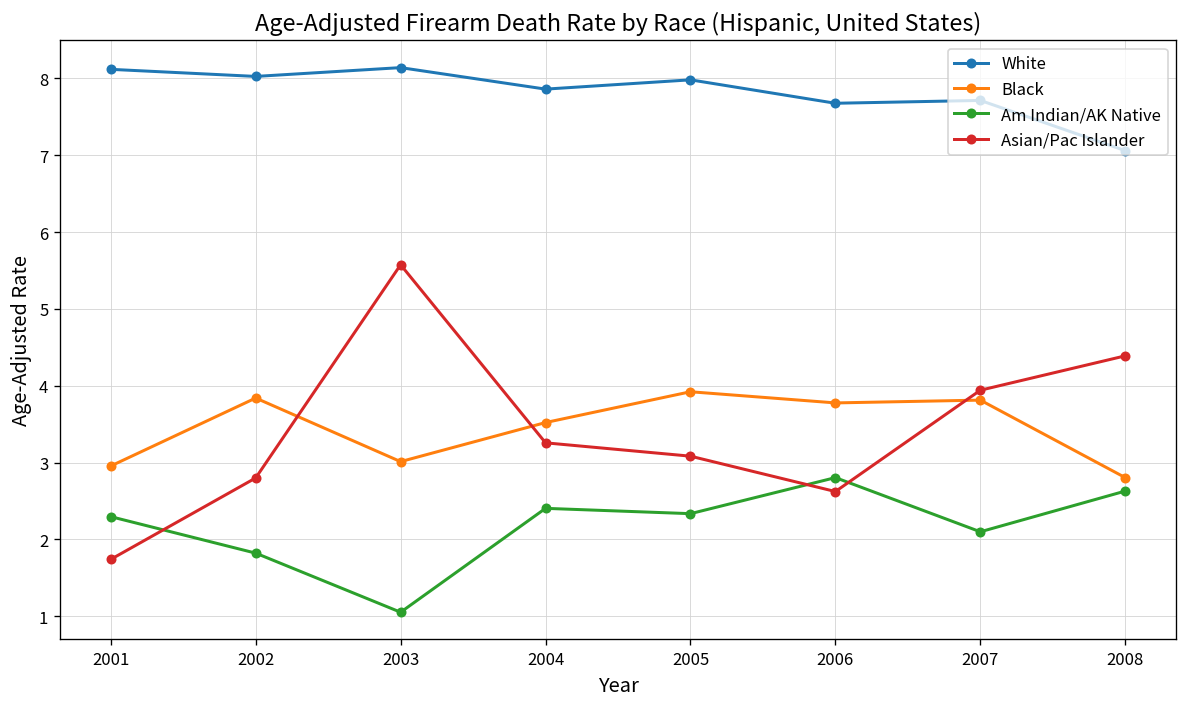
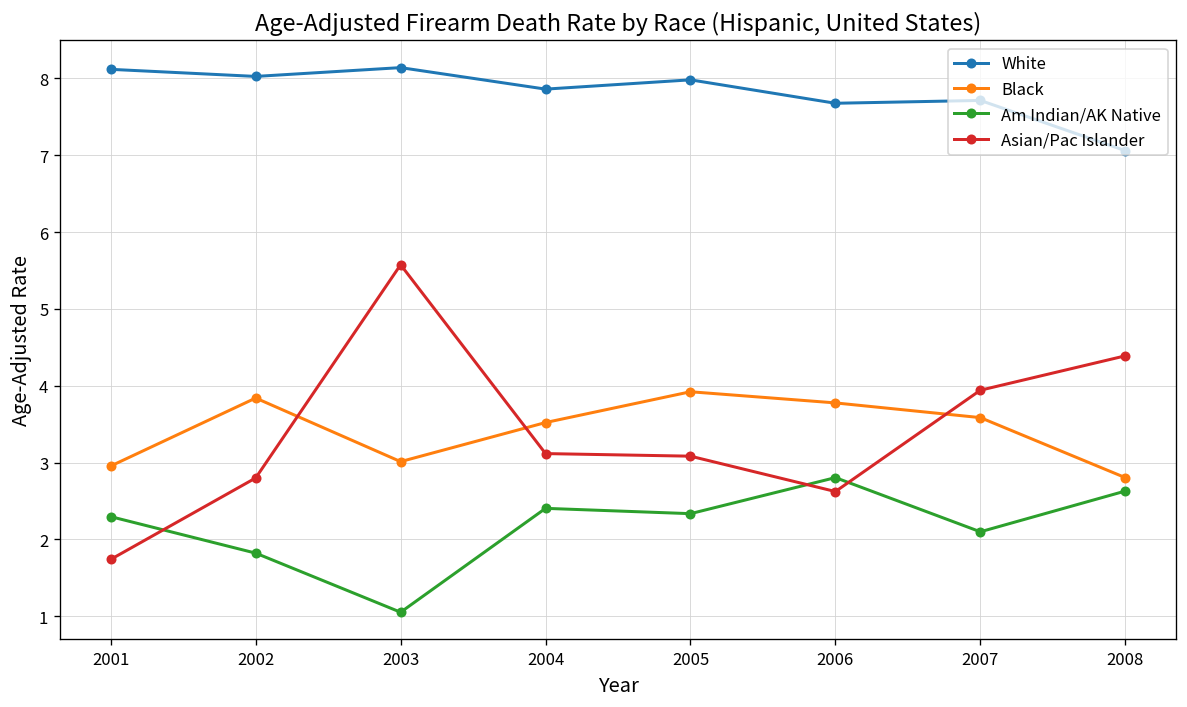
  {
    "White": {
      "2001": 8.1,
      "2002": 8.0,
      "2003": 8.1,
      "2004": 7.9,
      "2005": 8.0,
      "2006": 7.7
    },
    "Black": {
      "2001": 3.0,
      "2002": 3.8,
      "2003": 3.0,
      "2004": 3.5,
      "2005": 3.9,
      "2006": 3.8,
-     "2007": 3.8,
+     "2007": 3.6,
      "2008": 2.8
    },
    "Am Indian/AK Native": {
      "2001": 2.3,
      "2002": 1.8,
      "2003": 1.1,
      "2004": 2.4,
      "2005": 2.3,
      "2006": 2.8,
      "2007": 2.1,
      "2008": 2.6
    },
    "Asian/Pac Islander": {
      "2001": 1.7,
      "2002": 2.8,
      "2003": 5.6,
-     "2004": 3.3,
+     "2004": 3.1,
      "2005": 3.1,
      "2006": 2.6,
      "2007": 3.9,
      "2008": 4.4
    }
  }
